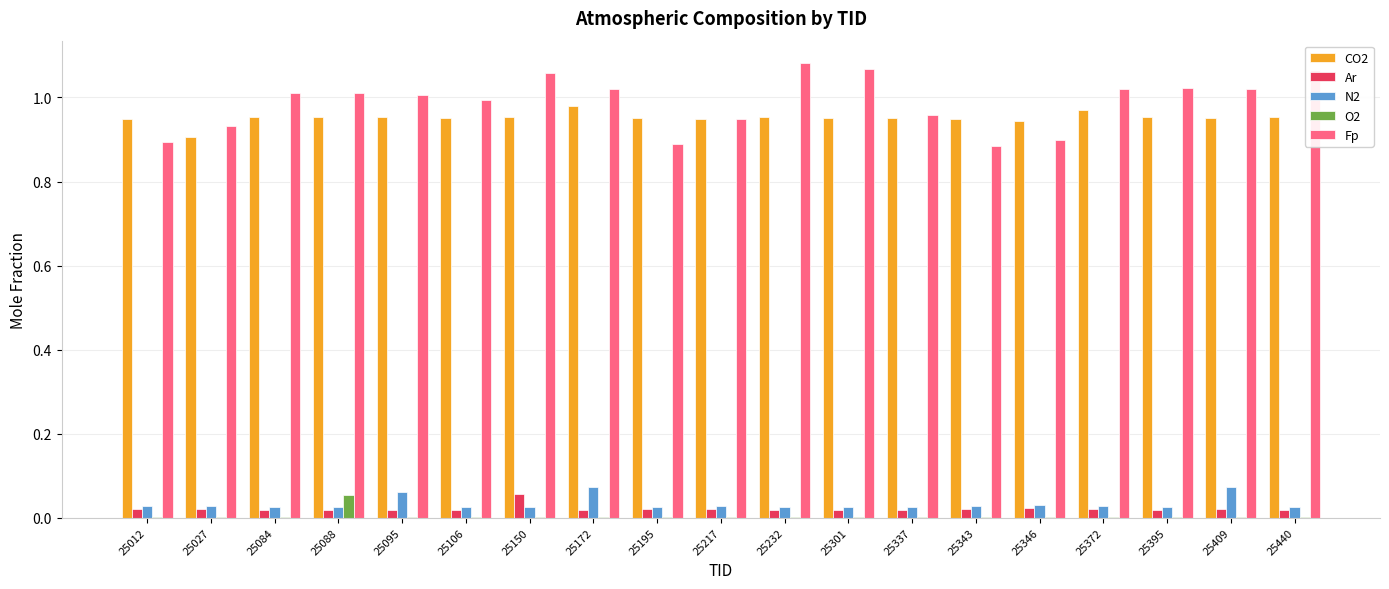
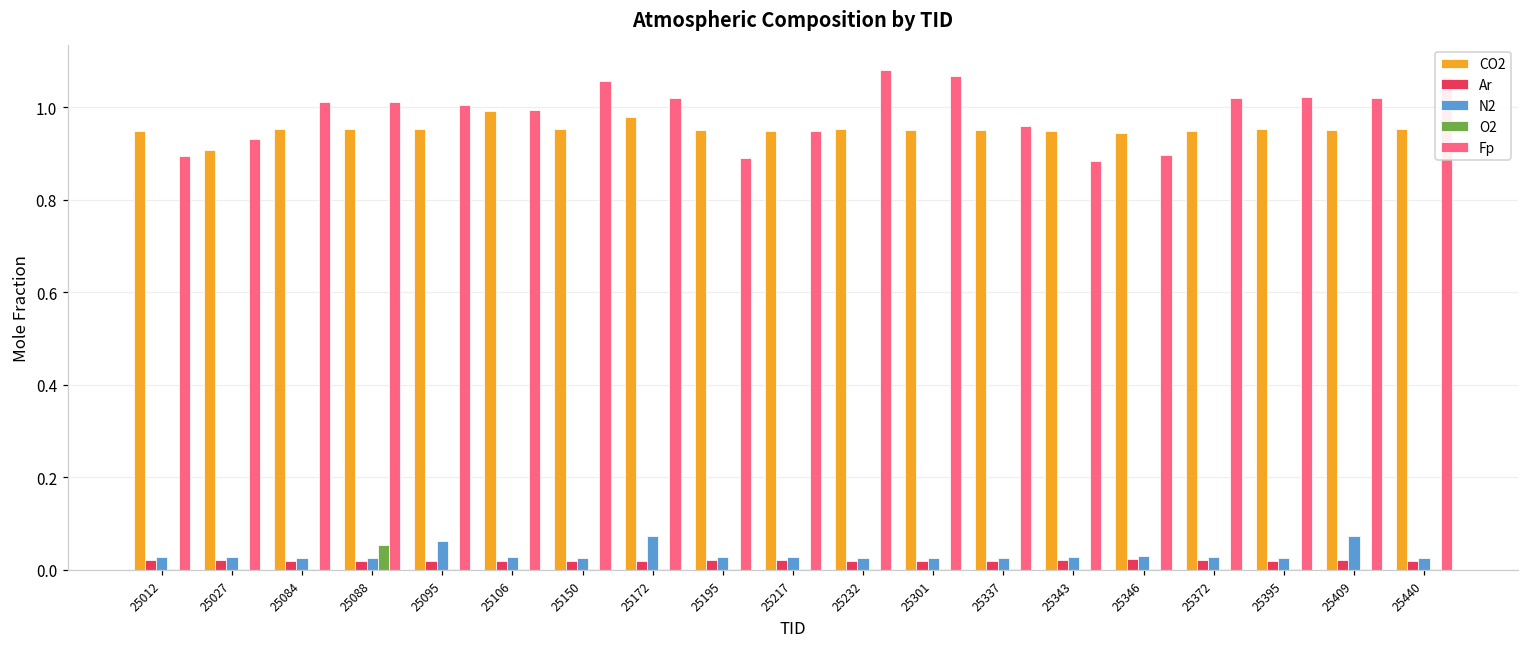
  {
    "CO2": {
      "25012": 0.95,
      "25027": 0.91,
      "25084": 0.95,
      "25088": 0.95,
      "25095": 0.95,
-     "25106": 0.95,
+     "25106": 0.99,
      "25150": 0.95,
      "25172": 0.98,
      "25195": 0.95,
      "25217": 0.95,
      "25232": 0.95,
      "25301": 0.95,
      "25337": 0.95,
      "25343": 0.95,
      "25346": 0.95,
-     "25372": 0.97,
+     "25372": 0.95,
      "25395": 0.95,
      "25409": 0.95,
      "25440": 0.95
    },
    "Ar": {
      "25012": 0.02,
      "25027": 0.02,
      "25084": 0.02,
      "25088": 0.02,
      "25095": 0.02,
      "25106": 0.02,
-     "25150": 0.06,
+     "25150": 0.02,
      "25172": 0.02,
      "25195": 0.02,
      "25217": 0.02,
      "25232": 0.02,
      "25301": 0.02,
      "25337": 0.02,
      "25343": 0.02,
      "25346": 0.02,
      "25372": 0.02,
      "25395": 0.02,
      "25409": 0.02,
      "25440": 0.02
    },
    "N2": {
      "25012": 0.03,
      "25027": 0.03,
      "25084": 0.03,
      "25088": 0.03,
      "25095": 0.06,
      "25106": 0.03,
      "25150": 0.03,
      "25172": 0.07,
      "25195": 0.03,
      "25217": 0.03,
      "25232": 0.03,
      "25301": 0.03,
      "25337": 0.03,
      "25343": 0.03,
      "25346": 0.03,
      "25372": 0.03,
      "25395": 0.03,
      "25409": 0.07,
      "25440": 0.03
    },
    "O2": {
      "25088": 0.05
    },
    "Fp": {
      "25012": 0.90,
      "25027": 0.93,
      "25084": 1.01,
      "25088": 1.01,
      "25095": 1.01,
      "25106": 0.99,
      "25150": 1.06,
      "25172": 1.02,
      "25195": 0.89,
      "25217": 0.95,
      "25232": 1.08,
      "25301": 1.07,
      "25337": 0.96,
      "25343": 0.88,
      "25346": 0.90,
      "25372": 1.02,
      "25395": 1.02,
      "25409": 1.02
    }
  }
